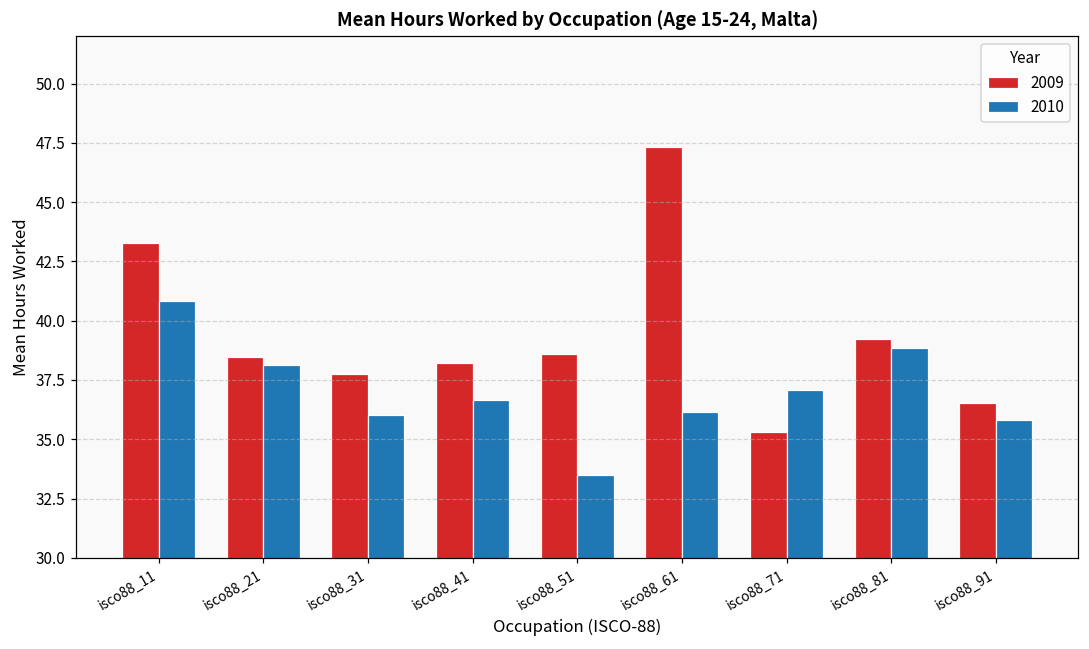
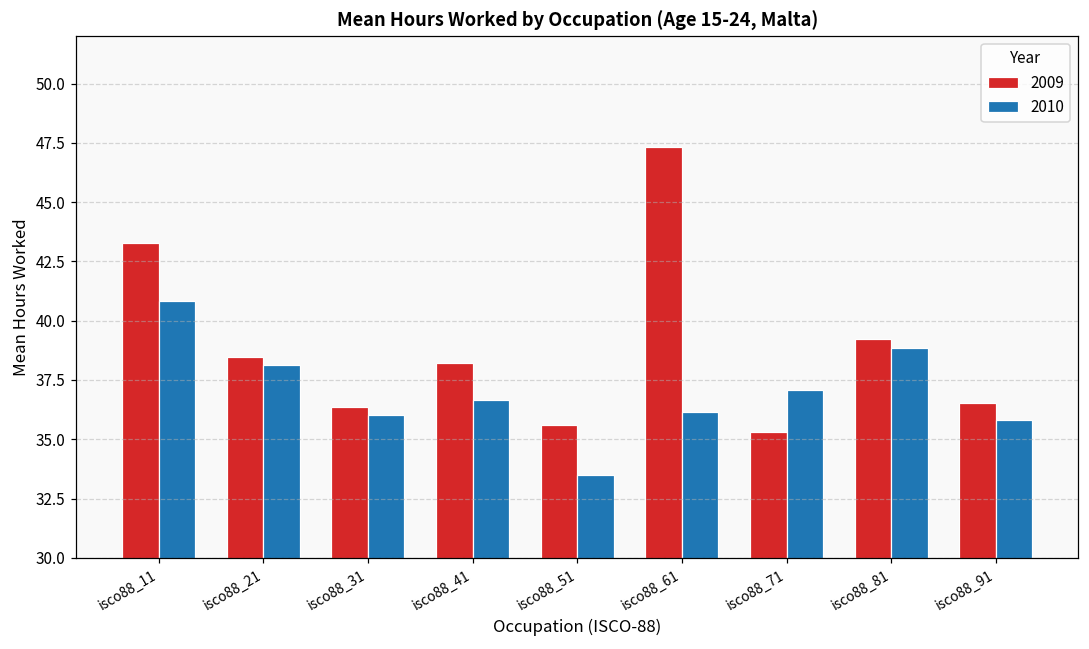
  {
    "2009": {
      "isco88_11": 43.3,
      "isco88_21": 38.5,
-     "isco88_31": 37.8,
+     "isco88_31": 36.4,
      "isco88_41": 38.2,
-     "isco88_51": 38.6,
+     "isco88_51": 35.6,
      "isco88_61": 47.3,
      "isco88_71": 35.3,
      "isco88_81": 39.2,
      "isco88_91": 36.5
    },
    "2010": {
      "isco88_11": 40.8,
      "isco88_21": 38.1,
      "isco88_31": 36.0,
      "isco88_41": 36.6,
      "isco88_51": 33.5,
      "isco88_61": 36.1,
      "isco88_71": 37.1,
      "isco88_81": 38.9,
      "isco88_91": 35.8
    }
  }
